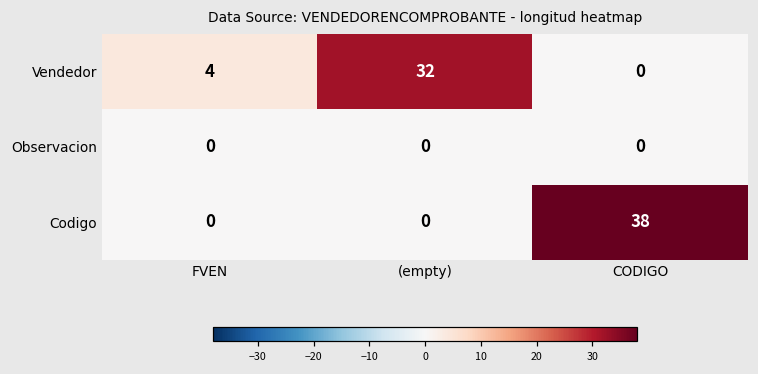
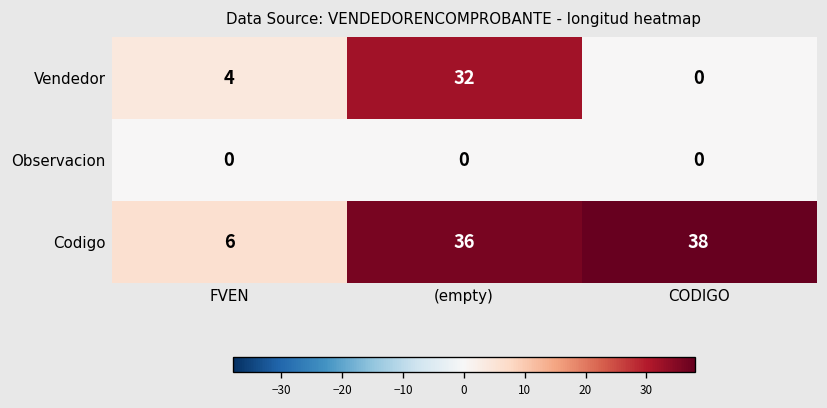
  {
    "Vendedor": {
      "FVEN": 4,
      "(empty)": 32,
      "CODIGO": 0
    },
    "Observacion": {
      "FVEN": 0,
      "(empty)": 0,
      "CODIGO": 0
    },
    "Codigo": {
-     "FVEN": 0,
-     "(empty)": 0,
+     "FVEN": 6,
+     "(empty)": 36,
      "CODIGO": 38
    }
  }
